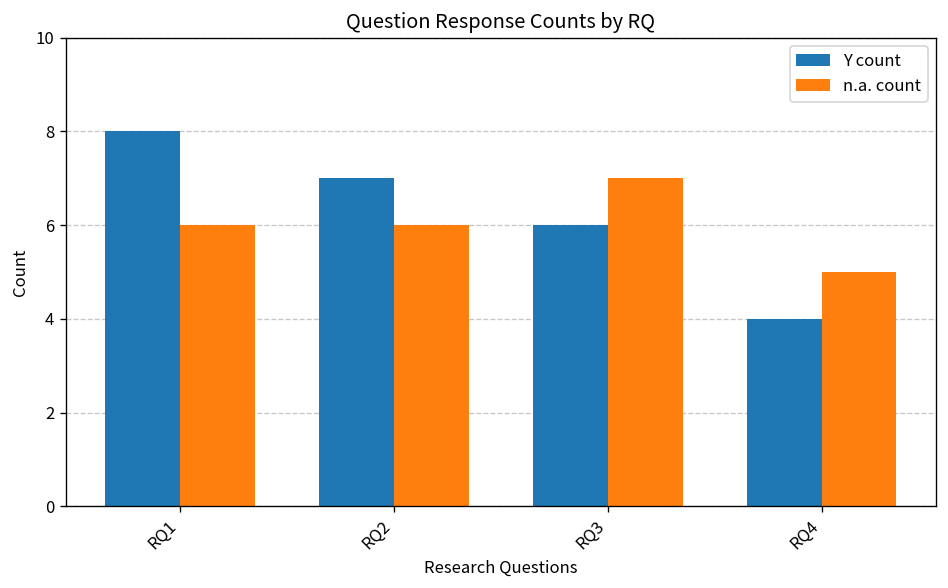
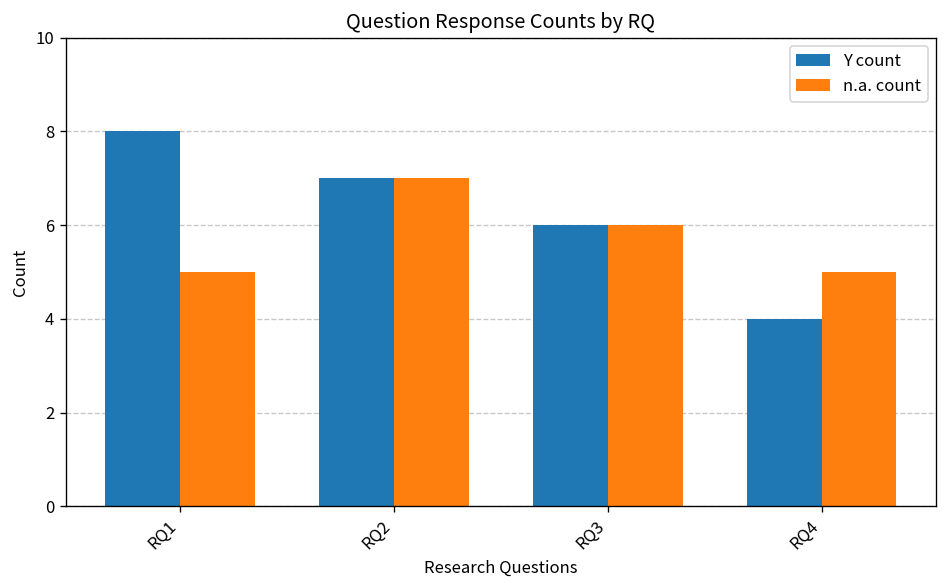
  {
    "Y count": {
      "RQ1": 8,
      "RQ2": 7,
      "RQ3": 6,
      "RQ4": 4
    },
    "n.a. count": {
-     "RQ1": 6,
-     "RQ2": 6,
-     "RQ3": 7,
+     "RQ1": 5,
+     "RQ2": 7,
+     "RQ3": 6,
      "RQ4": 5
    }
  }
